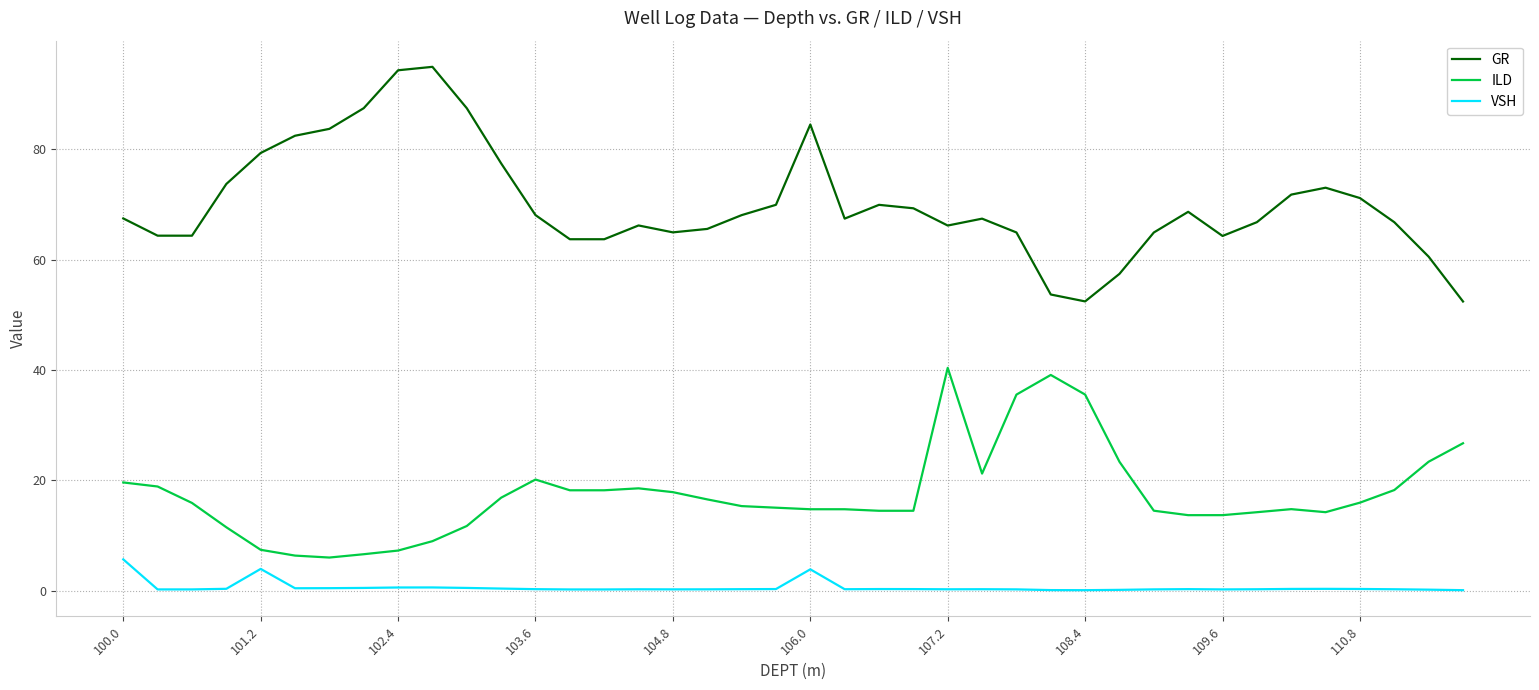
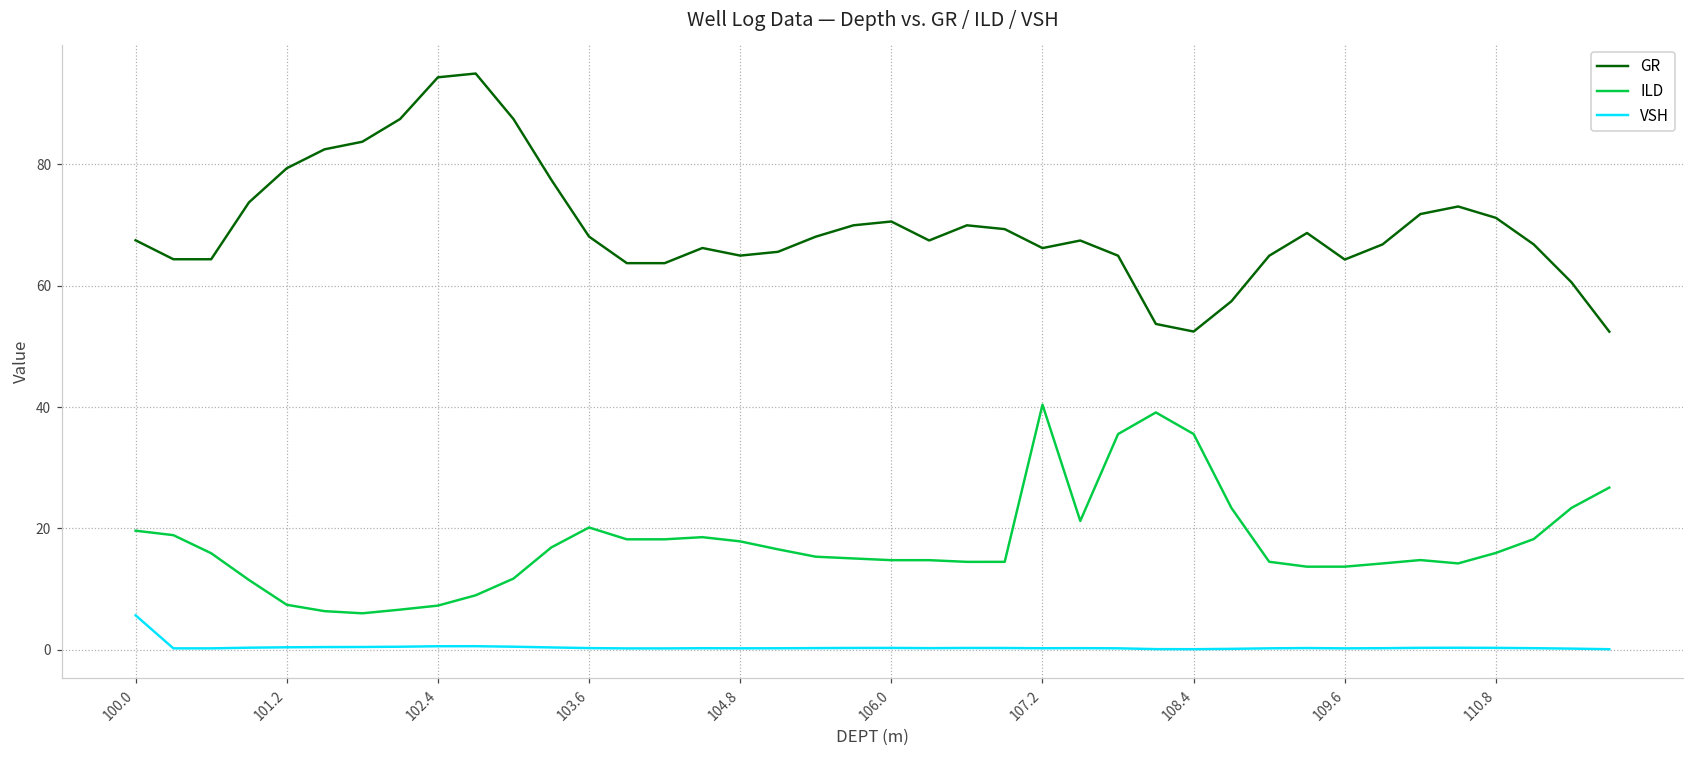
  {
    "GR": {
      "100.0": 67,
      "101.2": 79,
      "102.4": 94,
      "103.6": 68,
      "104.8": 65,
-     "106.0": 85,
+     "106.0": 71,
      "107.2": 66,
      "108.4": 52,
      "109.6": 64,
      "110.8": 71
    },
    "ILD": {
      "100.0": 20,
      "101.2": 7,
      "102.4": 7,
      "103.6": 20,
      "104.8": 18,
      "106.0": 15,
      "107.2": 40,
      "108.4": 36,
      "109.6": 14,
      "110.8": 16
    },
    "VSH": {
      "100.0": 6,
-     "101.2": 4,
+     "101.2": 0,
      "102.4": 1,
      "103.6": 0,
      "104.8": 0,
-     "106.0": 4,
+     "106.0": 0,
      "107.2": 0,
      "108.4": 0,
      "109.6": 0,
      "110.8": 0
    }
  }
